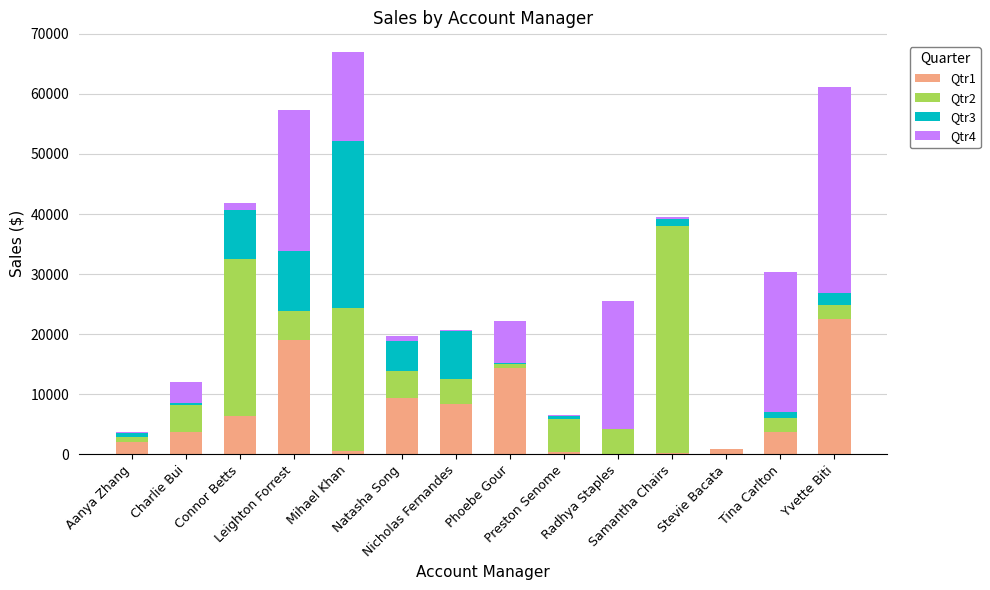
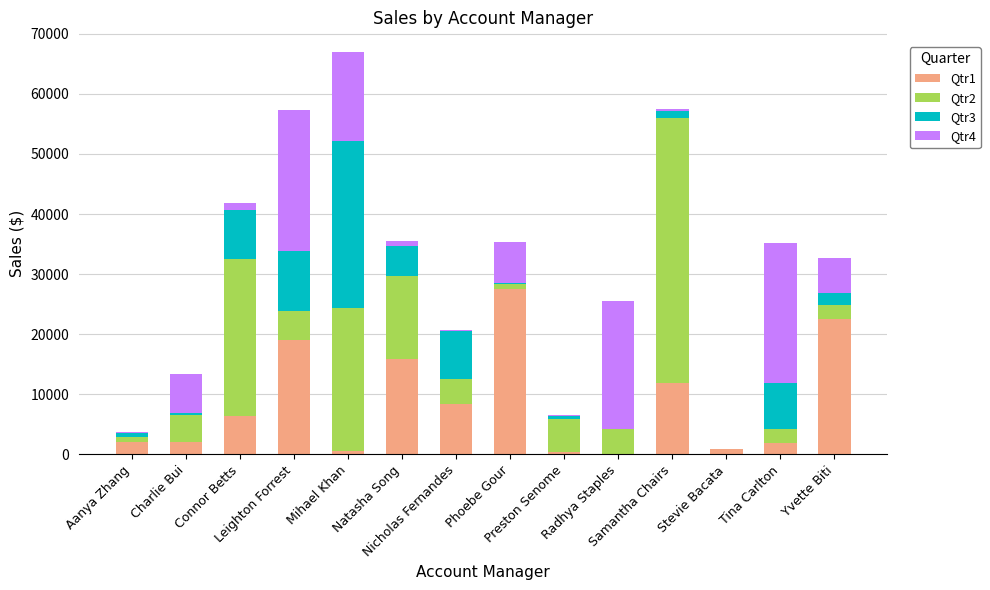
  {
    "Qtr1": {
      "Aanya Zhang": 2000,
-     "Charlie Bui": 4000,
+     "Charlie Bui": 2000,
      "Connor Betts": 6000,
      "Leighton Forrest": 19000,
      "Mihael Khan": 1000,
-     "Natasha Song": 9000,
+     "Natasha Song": 16000,
      "Nicholas Fernandes": 8000,
-     "Phoebe Gour": 14000,
+     "Phoebe Gour": 28000,
      "Radhya Staples": 0,
-     "Samantha Chairs": 0,
+     "Samantha Chairs": 12000,
      "Stevie Bacata": 1000,
-     "Tina Carlton": 4000,
+     "Tina Carlton": 2000,
      "Yvette Biti": 23000
    },
    "Qtr2": {
      "Aanya Zhang": 1000,
      "Charlie Bui": 4000,
      "Connor Betts": 26000,
      "Leighton Forrest": 5000,
      "Mihael Khan": 24000,
-     "Natasha Song": 5000,
+     "Natasha Song": 14000,
      "Nicholas Fernandes": 4000,
      "Phoebe Gour": 1000,
      "Preston Senome": 6000,
      "Radhya Staples": 4000,
-     "Samantha Chairs": 38000,
+     "Samantha Chairs": 44000,
      "Stevie Bacata": 0,
      "Tina Carlton": 2000,
      "Yvette Biti": 2000
    },
    "Qtr3": {
      "Aanya Zhang": 1000,
      "Connor Betts": 8000,
      "Leighton Forrest": 10000,
      "Mihael Khan": 28000,
      "Natasha Song": 5000,
      "Nicholas Fernandes": 8000,
      "Preston Senome": 0,
      "Radhya Staples": 0,
      "Samantha Chairs": 1000,
      "Stevie Bacata": 0,
-     "Tina Carlton": 1000,
+     "Tina Carlton": 8000,
      "Yvette Biti": 2000
    },
    "Qtr4": {
-     "Charlie Bui": 3000,
+     "Charlie Bui": 7000,
      "Connor Betts": 1000,
      "Leighton Forrest": 24000,
      "Mihael Khan": 15000,
      "Natasha Song": 1000,
      "Phoebe Gour": 7000,
      "Radhya Staples": 21000,
      "Stevie Bacata": 0,
      "Tina Carlton": 23000,
-     "Yvette Biti": 34000
+     "Yvette Biti": 6000
    }
  }
